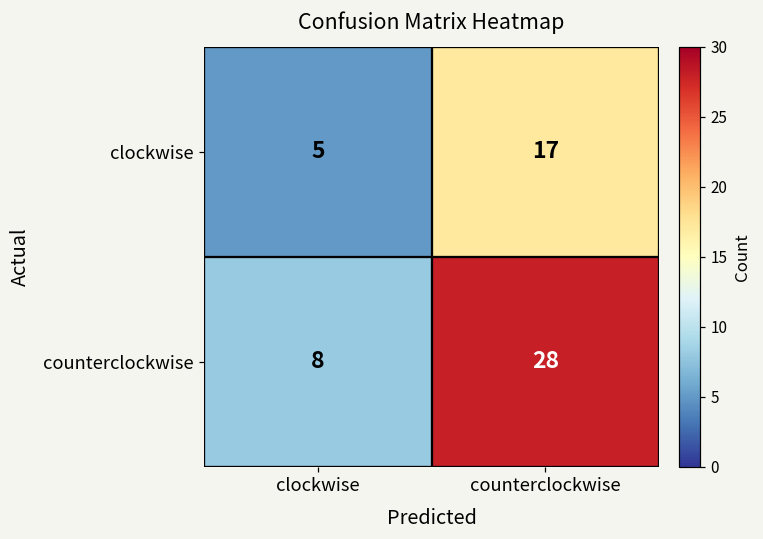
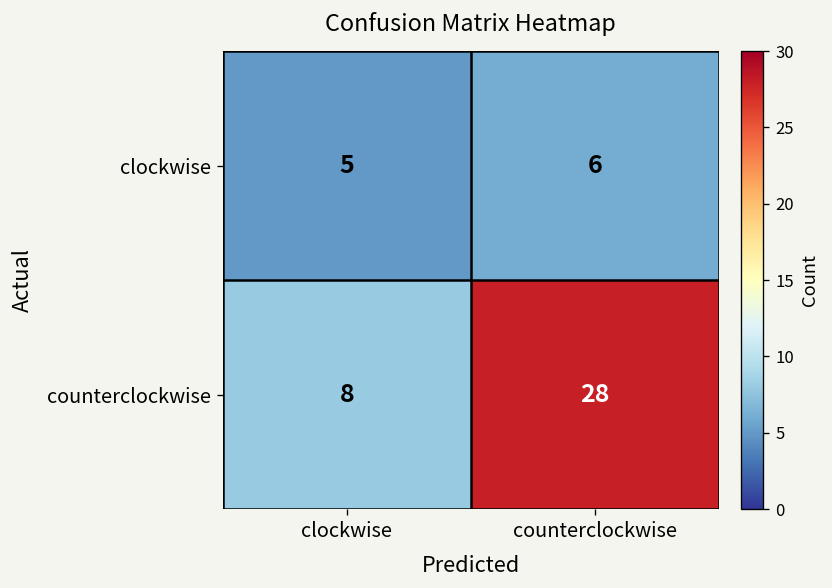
  {
    "clockwise": {
      "clockwise": 5,
-     "counterclockwise": 17
+     "counterclockwise": 6
    },
    "counterclockwise": {
      "clockwise": 8,
      "counterclockwise": 28
    }
  }
